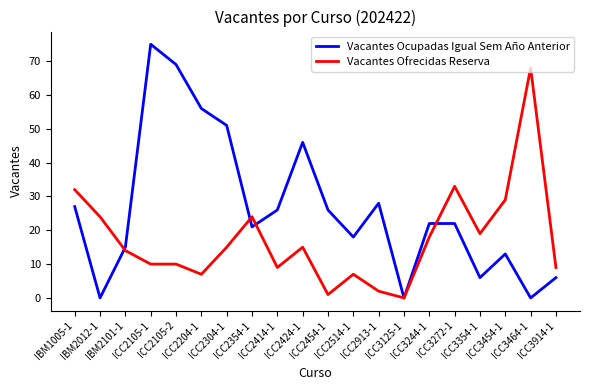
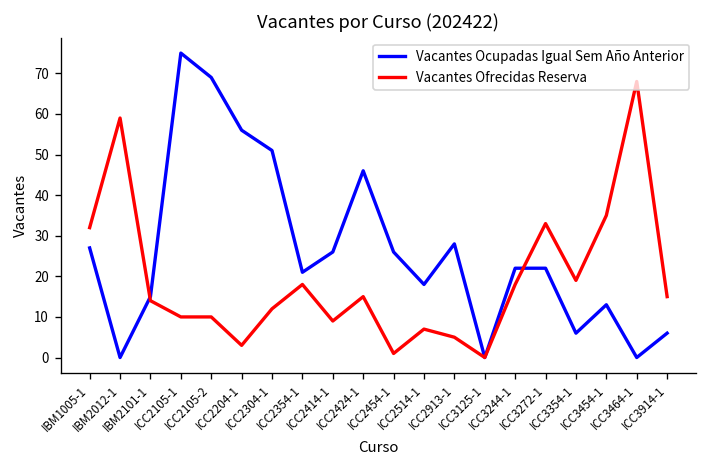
  {
    "Vacantes Ocupadas Igual Sem Año Anterior": {
      "IBM1005-1": 27,
      "IBM2012-1": 0,
      "IBM2101-1": 15,
      "ICC2105-1": 75,
      "ICC2105-2": 69,
      "ICC2204-1": 56,
      "ICC2304-1": 51,
      "ICC2354-1": 21,
      "ICC2414-1": 26,
      "ICC2424-1": 46,
      "ICC2454-1": 26,
      "ICC2514-1": 18,
      "ICC2913-1": 28,
      "ICC3244-1": 22,
      "ICC3272-1": 22,
      "ICC3354-1": 6,
      "ICC3454-1": 13,
      "ICC3464-1": 0,
      "ICC3914-1": 6
    },
    "Vacantes Ofrecidas Reserva": {
      "IBM1005-1": 32,
-     "IBM2012-1": 24,
+     "IBM2012-1": 59,
      "IBM2101-1": 14,
      "ICC2105-1": 10,
      "ICC2105-2": 10,
-     "ICC2204-1": 7,
-     "ICC2304-1": 15,
-     "ICC2354-1": 24,
+     "ICC2204-1": 3,
+     "ICC2304-1": 12,
+     "ICC2354-1": 18,
      "ICC2414-1": 9,
      "ICC2424-1": 15,
      "ICC2454-1": 1,
      "ICC2514-1": 7,
-     "ICC2913-1": 2,
+     "ICC2913-1": 5,
      "ICC3244-1": 18,
      "ICC3272-1": 33,
      "ICC3354-1": 19,
-     "ICC3454-1": 29,
-     "ICC3914-1": 9
+     "ICC3454-1": 35,
+     "ICC3914-1": 15
    }
  }
